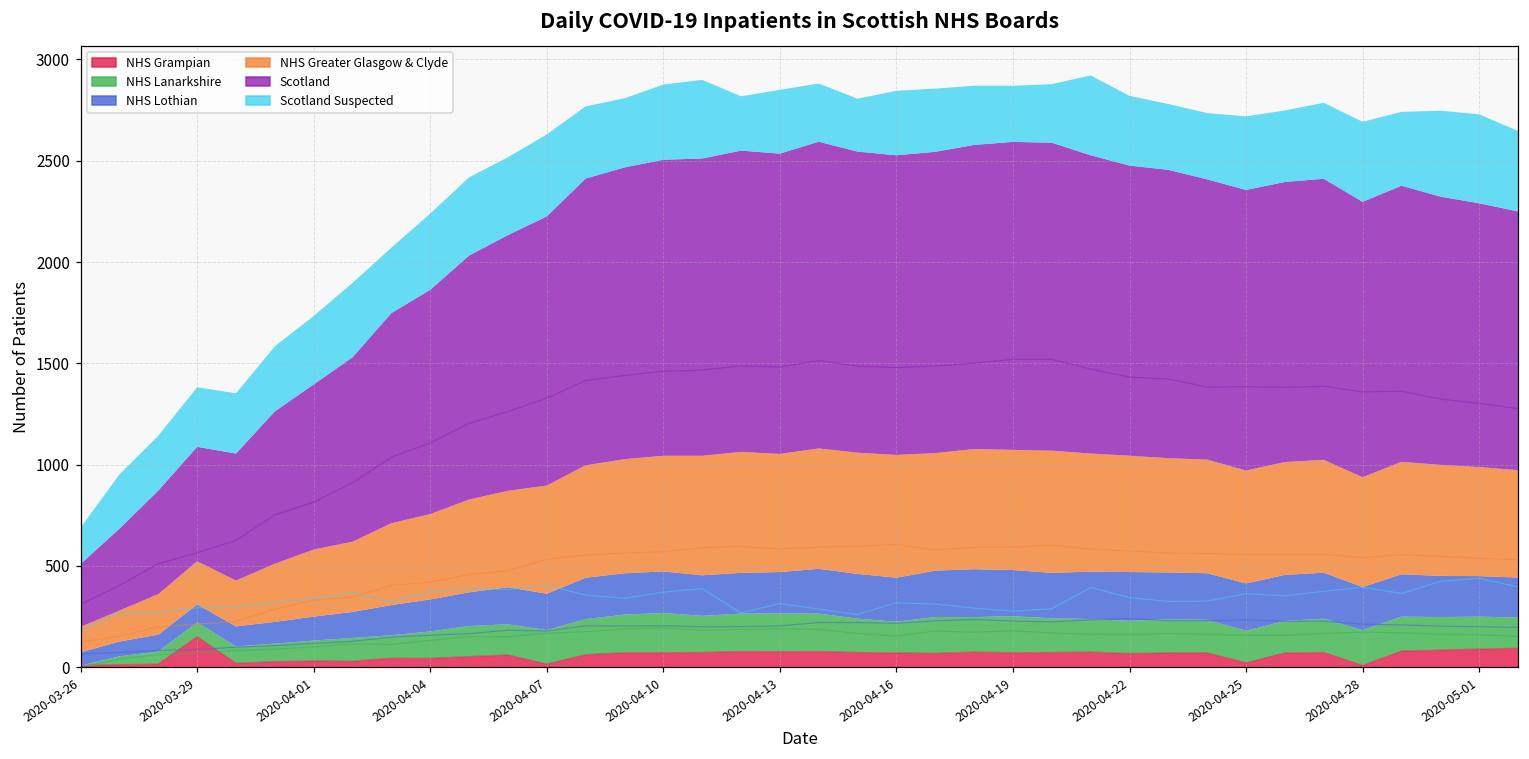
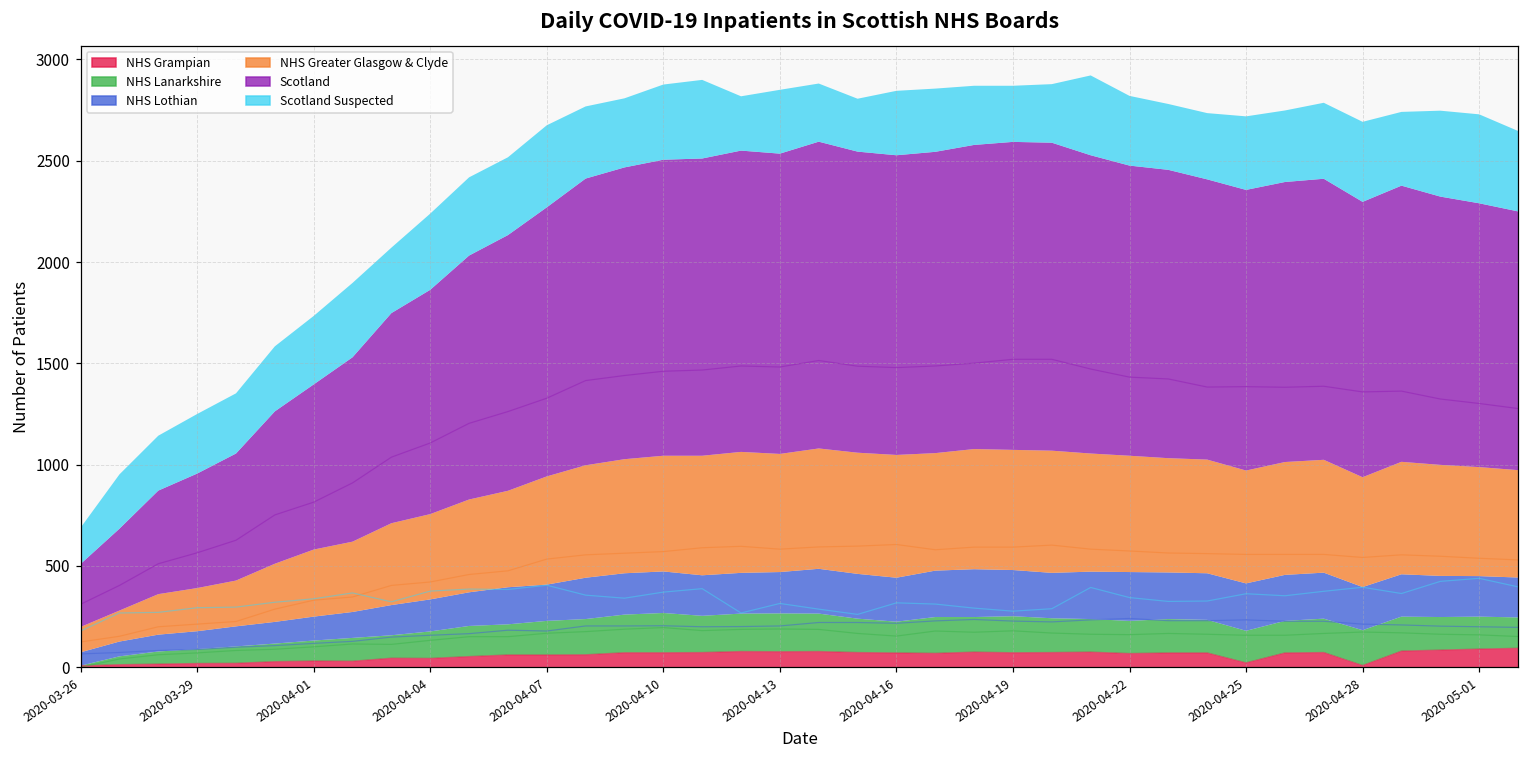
  {
    "NHS Grampian": {
-     "2020-03-29": 150,
+     "2020-03-29": 20,
      "2020-04-01": 30,
      "2020-04-04": 40,
-     "2020-04-07": 20,
+     "2020-04-07": 60,
      "2020-04-10": 70,
      "2020-04-13": 80,
      "2020-04-16": 70,
      "2020-04-19": 70,
      "2020-04-22": 70,
      "2020-04-25": 20,
      "2020-04-28": 10,
      "2020-05-01": 90
    }
  }
